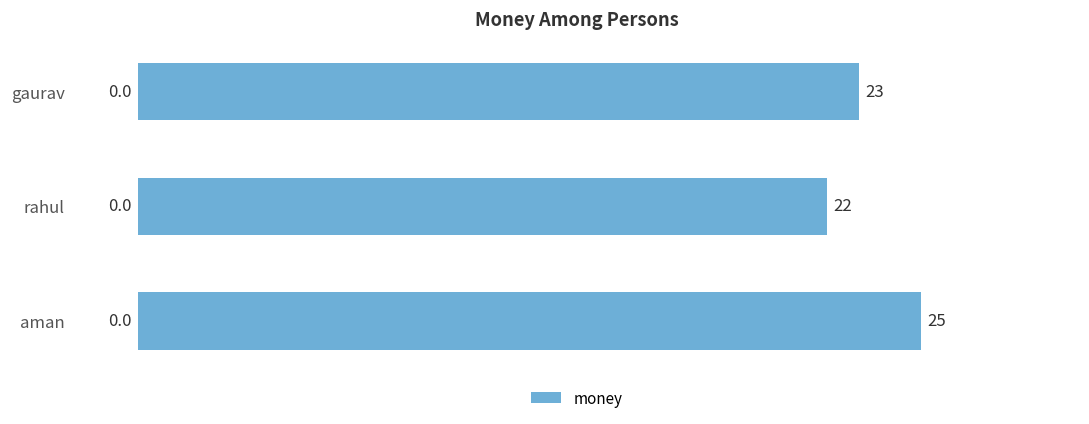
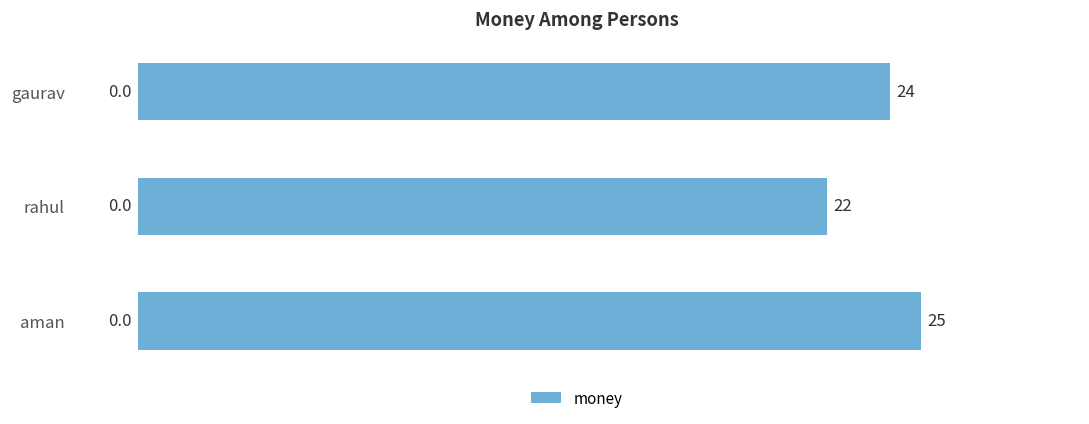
  {
-   "gaurav": 23,
+   "gaurav": 24,
    "rahul": 22,
    "aman": 25
  }
